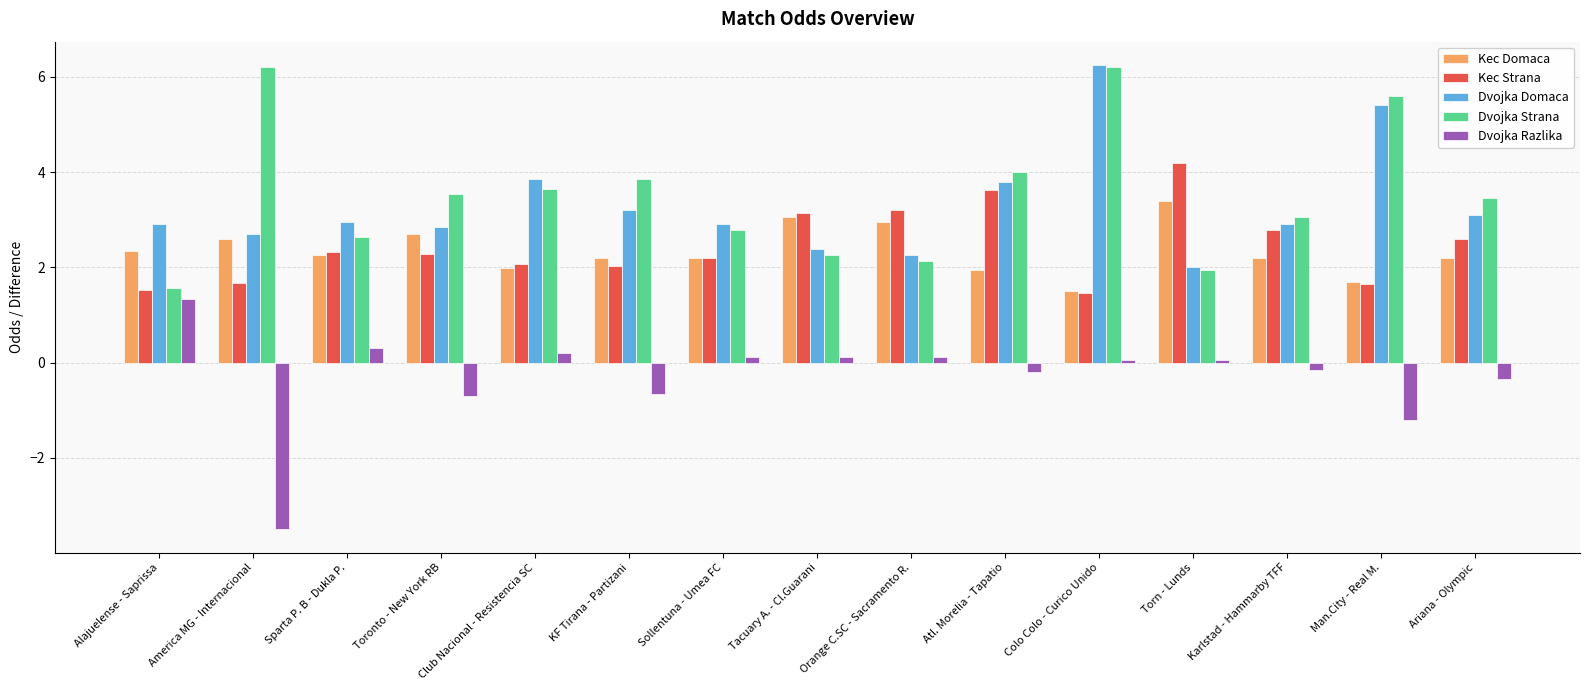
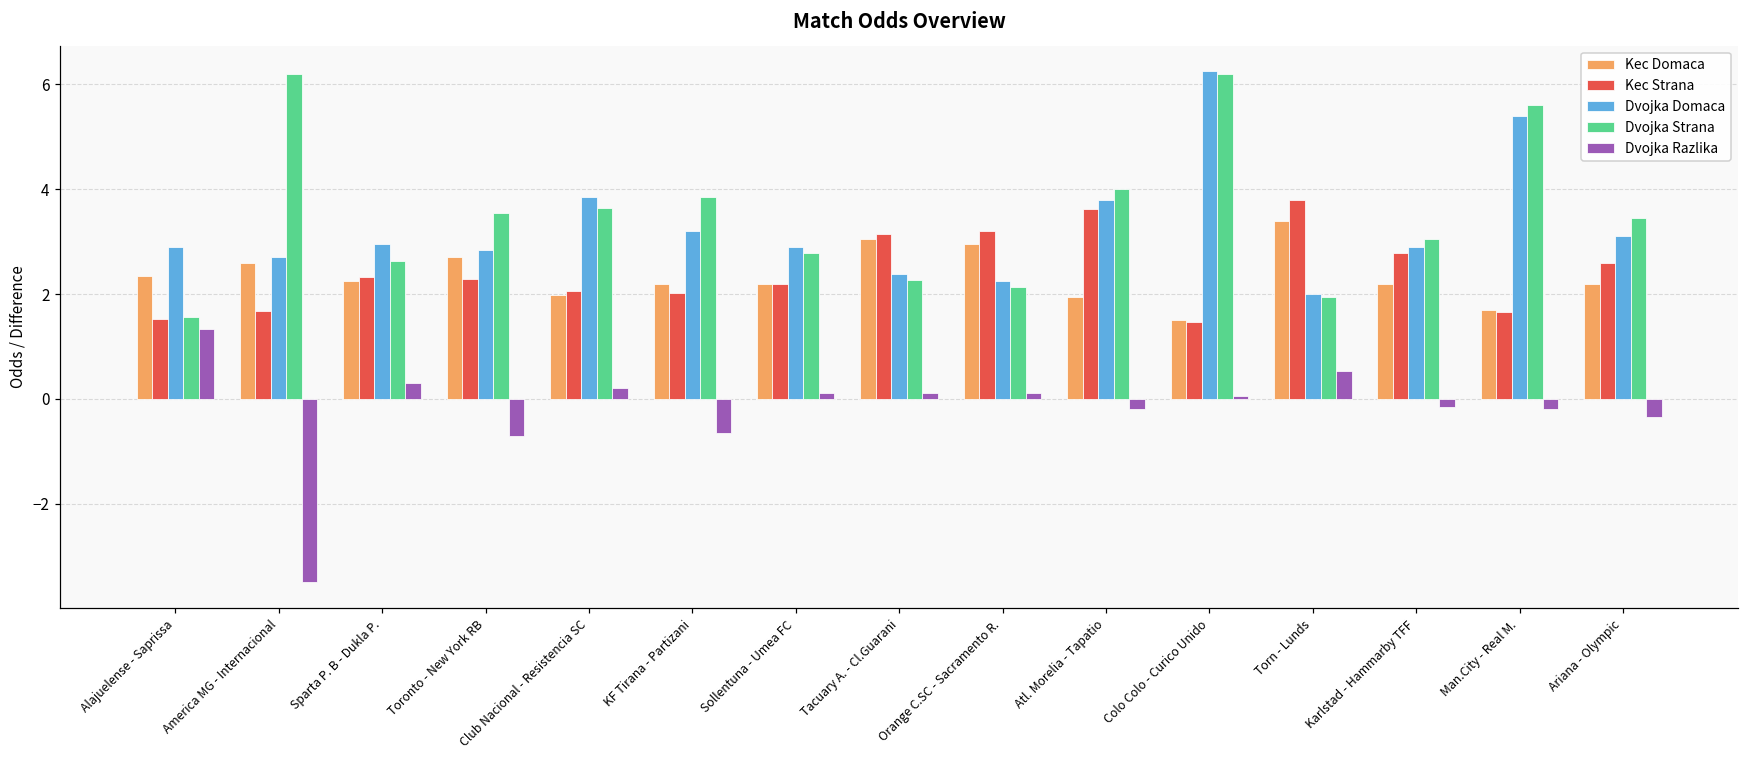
  {
    "Kec Domaca": {
      "Alajuelense - Saprissa": 2.4,
      "America MG - Internacional": 2.6,
      "Sparta P. B - Dukla P.": 2.3,
      "Toronto - New York RB": 2.7,
      "Club Nacional - Resistencia SC": 2.0,
      "KF Tirana - Partizani": 2.2,
      "Sollentuna - Umea FC": 2.2,
      "Tacuary A. - Cl.Guarani": 3.1,
      "Orange C.SC - Sacramento R.": 3.0,
      "Atl. Morelia - Tapatio": 2.0,
      "Colo Colo - Curico Unido": 1.5,
      "Torn - Lunds": 3.4,
      "Karlstad - Hammarby TFF": 2.2,
      "Man.City - Real M.": 1.7,
      "Ariana - Olympic": 2.2
    },
    "Kec Strana": {
      "Alajuelense - Saprissa": 1.5,
      "America MG - Internacional": 1.7,
      "Sparta P. B - Dukla P.": 2.3,
      "Toronto - New York RB": 2.3,
      "Club Nacional - Resistencia SC": 2.1,
      "KF Tirana - Partizani": 2.0,
      "Sollentuna - Umea FC": 2.2,
      "Tacuary A. - Cl.Guarani": 3.2,
      "Orange C.SC - Sacramento R.": 3.2,
      "Atl. Morelia - Tapatio": 3.6,
      "Colo Colo - Curico Unido": 1.5,
-     "Torn - Lunds": 4.2,
+     "Torn - Lunds": 3.8,
      "Karlstad - Hammarby TFF": 2.8,
      "Man.City - Real M.": 1.7,
      "Ariana - Olympic": 2.6
    },
    "Dvojka Domaca": {
      "Alajuelense - Saprissa": 2.9,
      "America MG - Internacional": 2.7,
      "Sparta P. B - Dukla P.": 3.0,
      "Toronto - New York RB": 2.9,
      "Club Nacional - Resistencia SC": 3.9,
      "KF Tirana - Partizani": 3.2,
      "Sollentuna - Umea FC": 2.9,
      "Tacuary A. - Cl.Guarani": 2.4,
      "Orange C.SC - Sacramento R.": 2.3,
      "Atl. Morelia - Tapatio": 3.8,
      "Colo Colo - Curico Unido": 6.3,
      "Torn - Lunds": 2.0,
      "Karlstad - Hammarby TFF": 2.9,
      "Man.City - Real M.": 5.4,
      "Ariana - Olympic": 3.1
    },
    "Dvojka Strana": {
      "Alajuelense - Saprissa": 1.6,
      "America MG - Internacional": 6.2,
      "Sparta P. B - Dukla P.": 2.6,
      "Toronto - New York RB": 3.6,
      "Club Nacional - Resistencia SC": 3.7,
      "KF Tirana - Partizani": 3.9,
      "Sollentuna - Umea FC": 2.8,
      "Tacuary A. - Cl.Guarani": 2.3,
      "Orange C.SC - Sacramento R.": 2.1,
      "Atl. Morelia - Tapatio": 4.0,
      "Colo Colo - Curico Unido": 6.2,
      "Torn - Lunds": 2.0,
      "Karlstad - Hammarby TFF": 3.1,
      "Man.City - Real M.": 5.6,
      "Ariana - Olympic": 3.5
    },
    "Dvojka Razlika": {
      "Alajuelense - Saprissa": 1.3,
      "America MG - Internacional": -3.5,
      "Sparta P. B - Dukla P.": 0.3,
      "Toronto - New York RB": -0.7,
      "Club Nacional - Resistencia SC": 0.2,
      "KF Tirana - Partizani": -0.7,
      "Sollentuna - Umea FC": 0.1,
      "Tacuary A. - Cl.Guarani": 0.1,
      "Orange C.SC - Sacramento R.": 0.1,
      "Atl. Morelia - Tapatio": -0.2,
-     "Torn - Lunds": 0.1,
+     "Torn - Lunds": 0.5,
      "Karlstad - Hammarby TFF": -0.2,
-     "Man.City - Real M.": -1.2,
+     "Man.City - Real M.": -0.2,
      "Ariana - Olympic": -0.4
    }
  }
